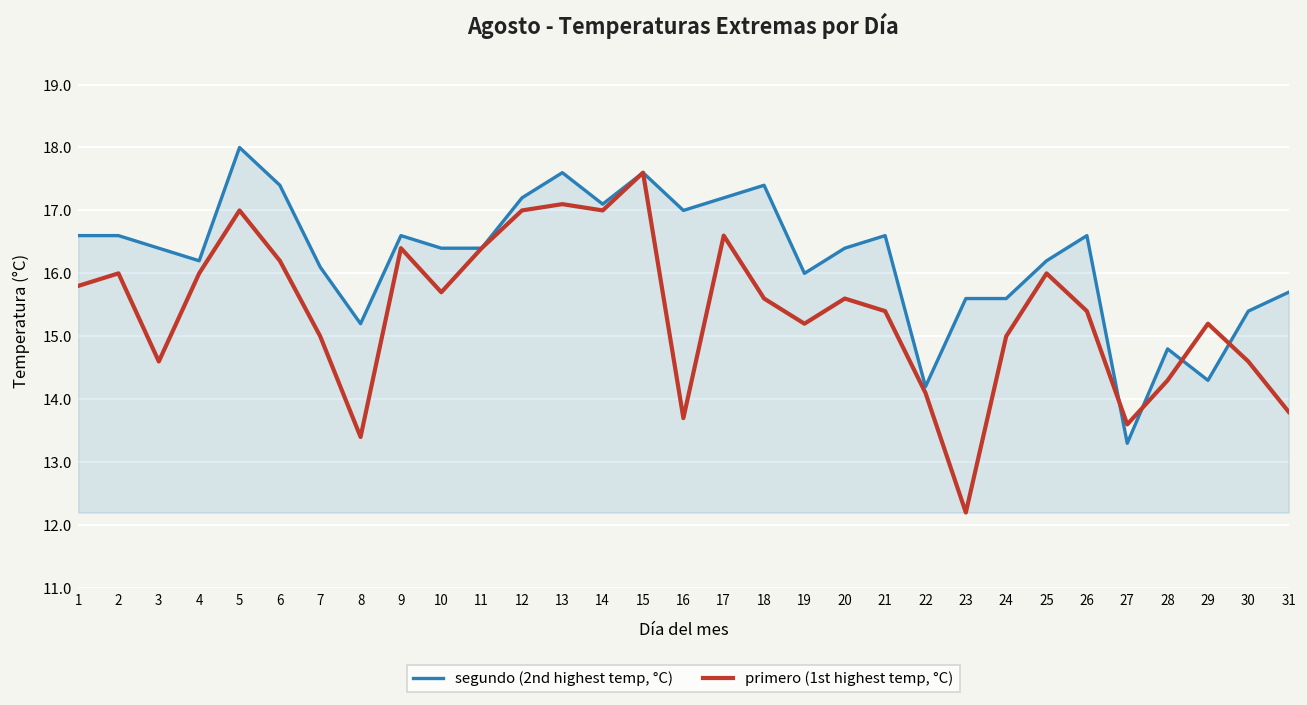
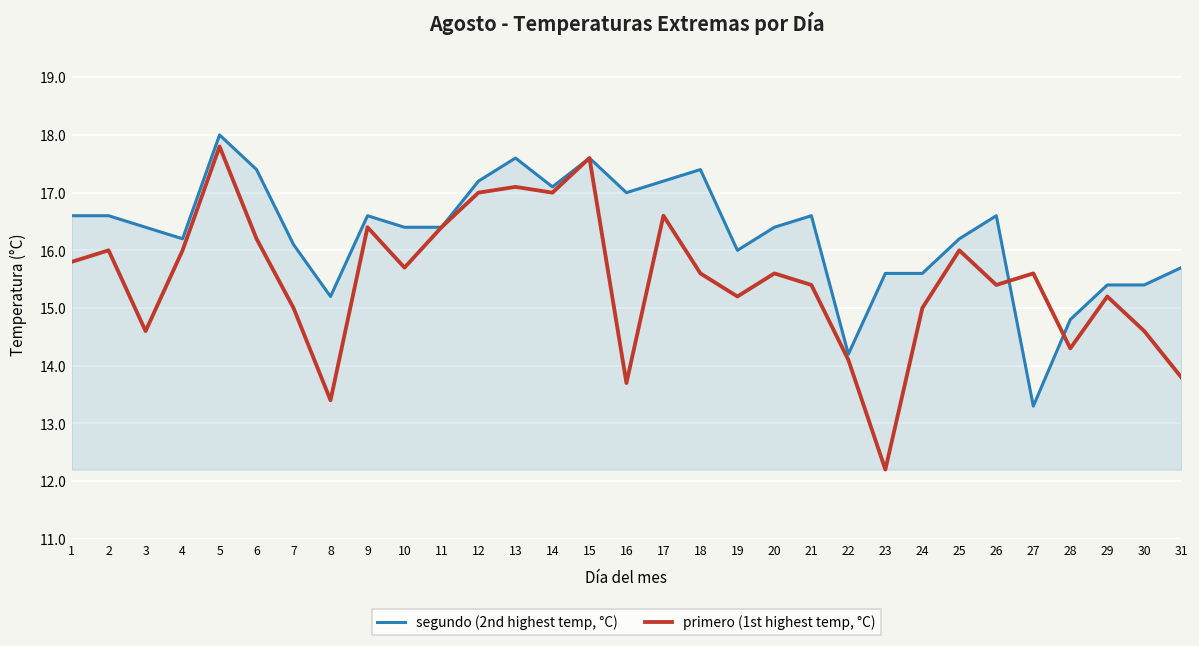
  {
    "segundo (2nd highest temp, °C)": {
      "1": 16.6,
      "2": 16.6,
      "3": 16.4,
      "4": 16.2,
      "5": 18.0,
      "6": 17.4,
      "7": 16.1,
      "8": 15.2,
      "9": 16.6,
      "10": 16.4,
      "12": 17.2,
      "13": 17.6,
      "14": 17.1,
      "16": 17.0,
      "17": 17.2,
      "18": 17.4,
      "19": 16.0,
      "20": 16.4,
      "21": 16.6,
      "22": 14.2,
      "23": 15.6,
      "24": 15.6,
      "25": 16.2,
      "26": 16.6,
      "27": 13.3,
      "28": 14.8,
-     "29": 14.3,
+     "29": 15.4,
      "30": 15.4,
      "31": 15.7
    },
    "primero (1st highest temp, °C)": {
      "1": 15.8,
      "2": 16.0,
      "3": 14.6,
      "4": 16.0,
-     "5": 17.0,
+     "5": 17.8,
      "6": 16.2,
      "7": 15.0,
      "8": 13.4,
      "9": 16.4,
      "10": 15.7,
      "12": 17.0,
      "13": 17.1,
      "14": 17.0,
      "16": 13.7,
      "17": 16.6,
      "18": 15.6,
      "19": 15.2,
      "20": 15.6,
      "21": 15.4,
      "22": 14.1,
      "23": 12.2,
      "24": 15.0,
      "25": 16.0,
      "26": 15.4,
-     "27": 13.6,
+     "27": 15.6,
      "28": 14.3,
      "29": 15.2,
      "30": 14.6,
      "31": 13.8
    }
  }
